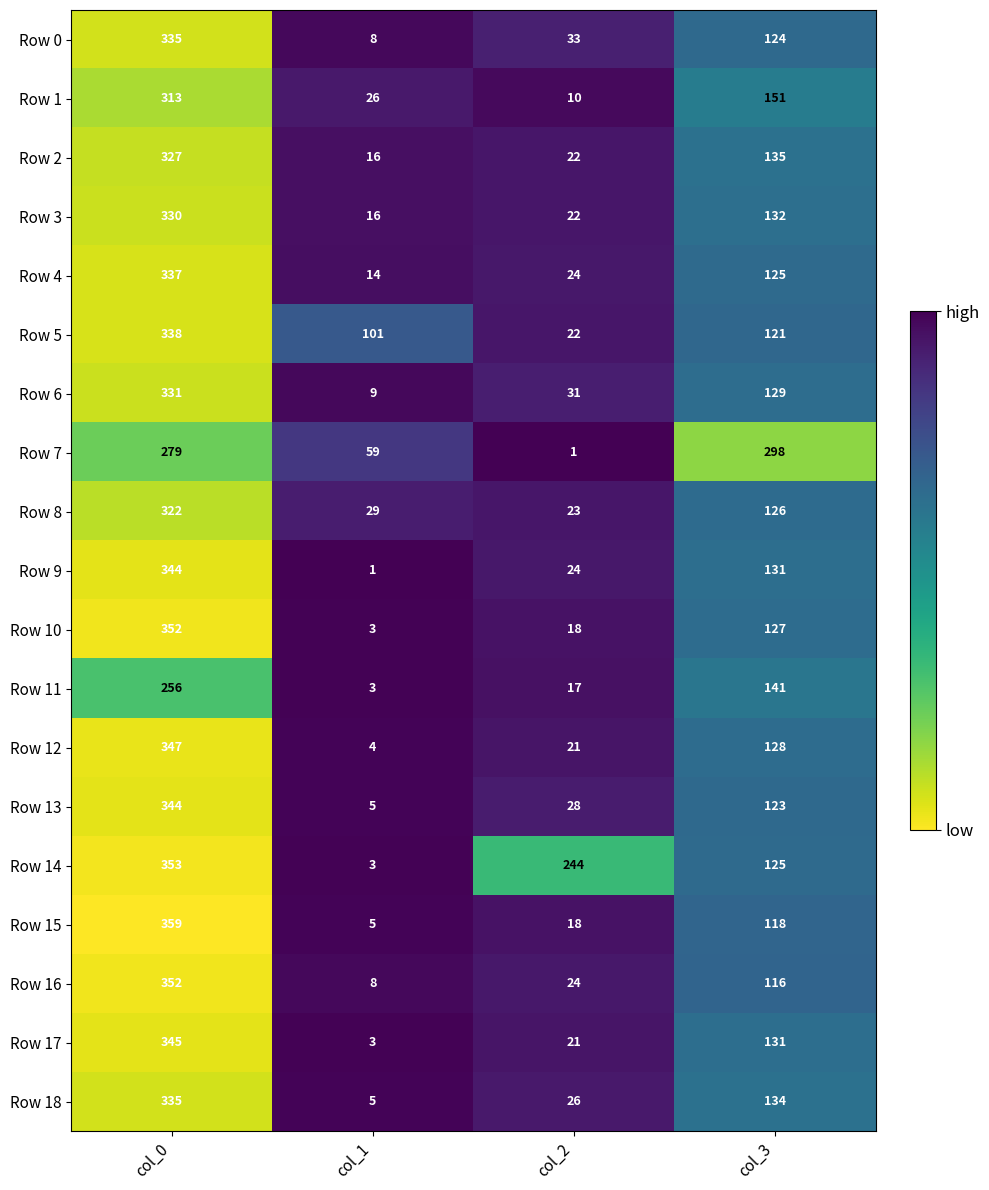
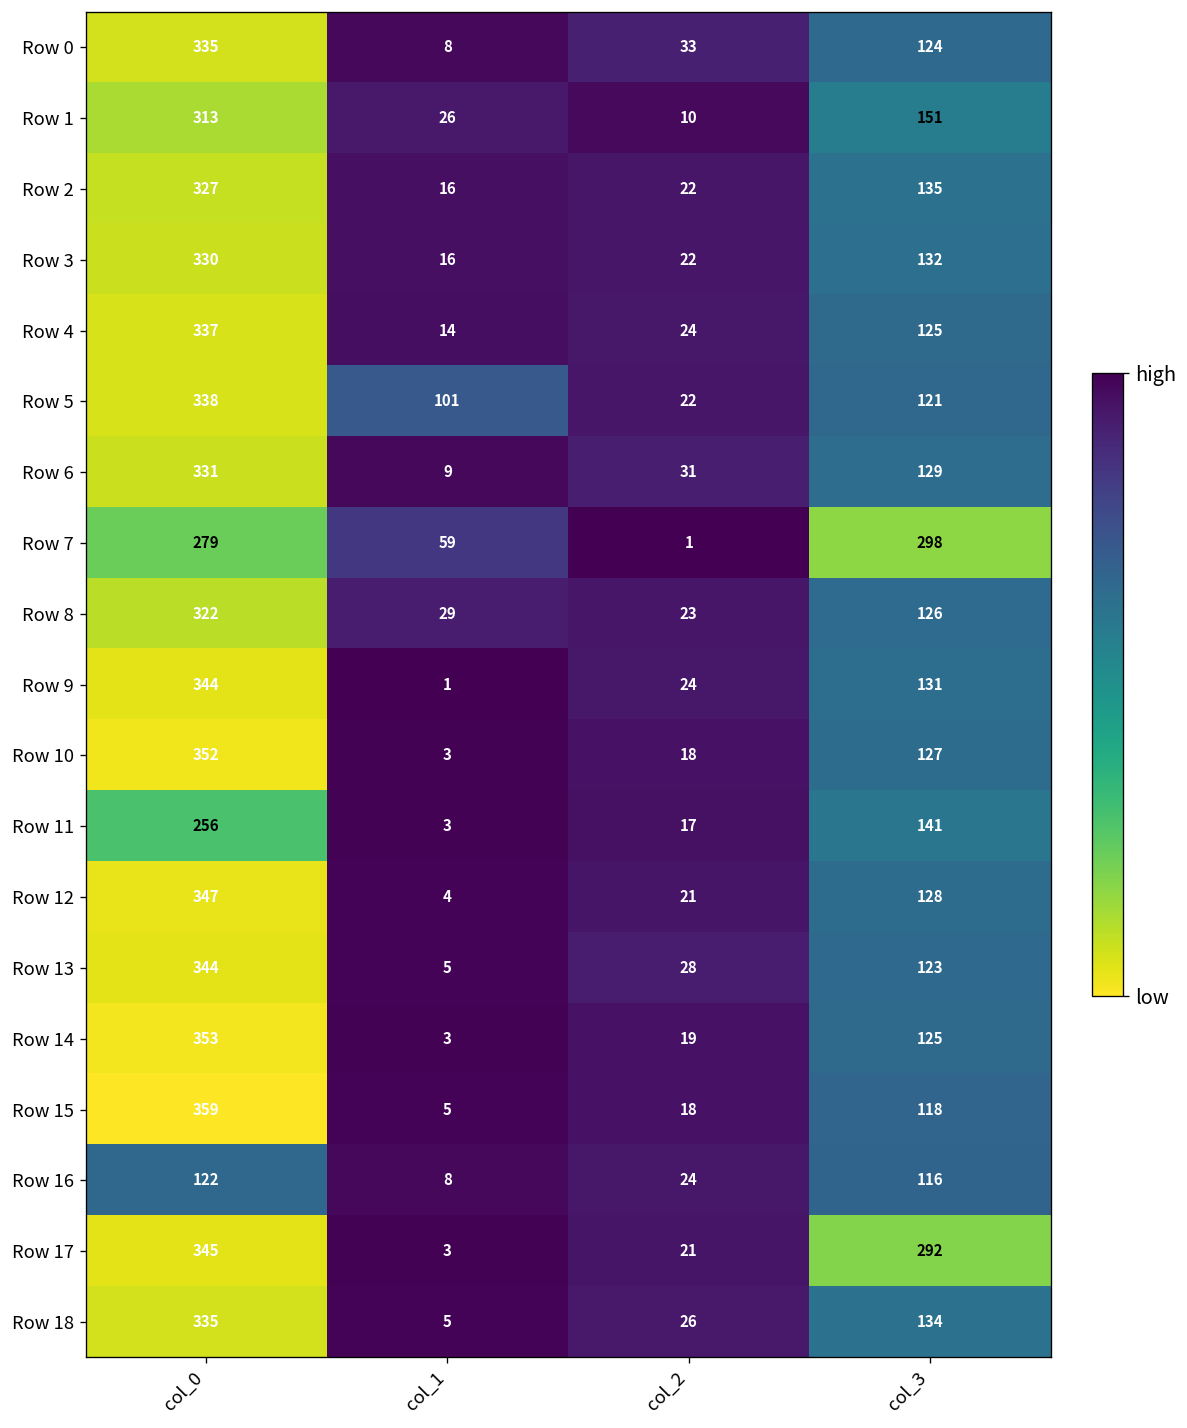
  {
    "Row 0": {
      "col_0": 335,
      "col_1": 8,
      "col_2": 33,
      "col_3": 124
    },
    "Row 1": {
      "col_0": 313,
      "col_1": 26,
      "col_2": 10,
      "col_3": 151
    },
    "Row 2": {
      "col_0": 327,
      "col_1": 16,
      "col_2": 22,
      "col_3": 135
    },
    "Row 3": {
      "col_0": 330,
      "col_1": 16,
      "col_2": 22,
      "col_3": 132
    },
    "Row 4": {
      "col_0": 337,
      "col_1": 14,
      "col_2": 24,
      "col_3": 125
    },
    "Row 5": {
      "col_0": 338,
      "col_1": 101,
      "col_2": 22,
      "col_3": 121
    },
    "Row 6": {
      "col_0": 331,
      "col_1": 9,
      "col_2": 31,
      "col_3": 129
    },
    "Row 7": {
      "col_0": 279,
      "col_1": 59,
      "col_2": 1,
      "col_3": 298
    },
    "Row 8": {
      "col_0": 322,
      "col_1": 29,
      "col_2": 23,
      "col_3": 126
    },
    "Row 9": {
      "col_0": 344,
      "col_1": 1,
      "col_2": 24,
      "col_3": 131
    },
    "Row 10": {
      "col_0": 352,
      "col_1": 3,
      "col_2": 18,
      "col_3": 127
    },
    "Row 11": {
      "col_0": 256,
      "col_1": 3,
      "col_2": 17,
      "col_3": 141
    },
    "Row 12": {
      "col_0": 347,
      "col_1": 4,
      "col_2": 21,
      "col_3": 128
    },
    "Row 13": {
      "col_0": 344,
      "col_1": 5,
      "col_2": 28,
      "col_3": 123
    },
    "Row 14": {
      "col_0": 353,
      "col_1": 3,
-     "col_2": 244,
+     "col_2": 19,
      "col_3": 125
    },
    "Row 15": {
      "col_0": 359,
      "col_1": 5,
      "col_2": 18,
      "col_3": 118
    },
    "Row 16": {
-     "col_0": 352,
+     "col_0": 122,
      "col_1": 8,
      "col_2": 24,
      "col_3": 116
    },
    "Row 17": {
      "col_0": 345,
      "col_1": 3,
      "col_2": 21,
-     "col_3": 131
+     "col_3": 292
    },
    "Row 18": {
      "col_0": 335,
      "col_1": 5,
      "col_2": 26,
      "col_3": 134
    }
  }
